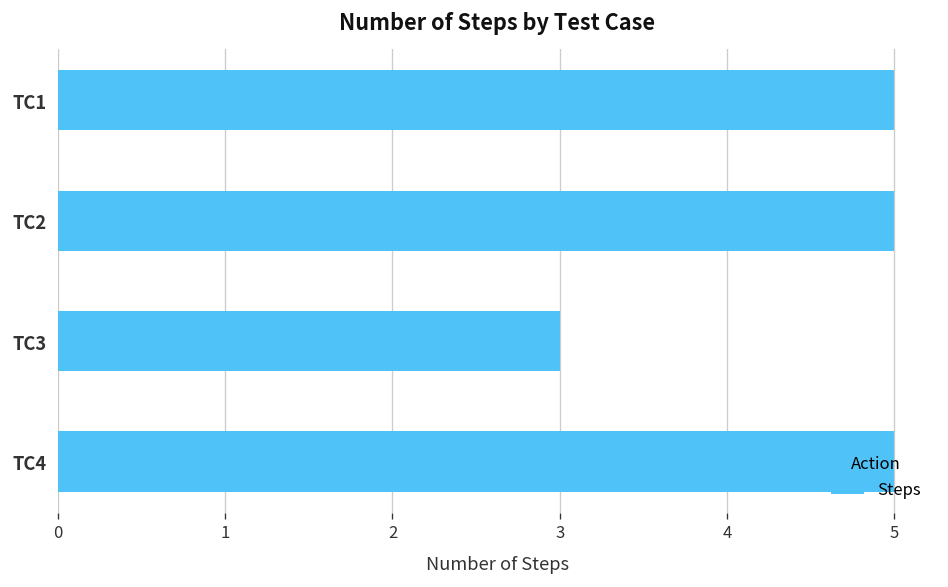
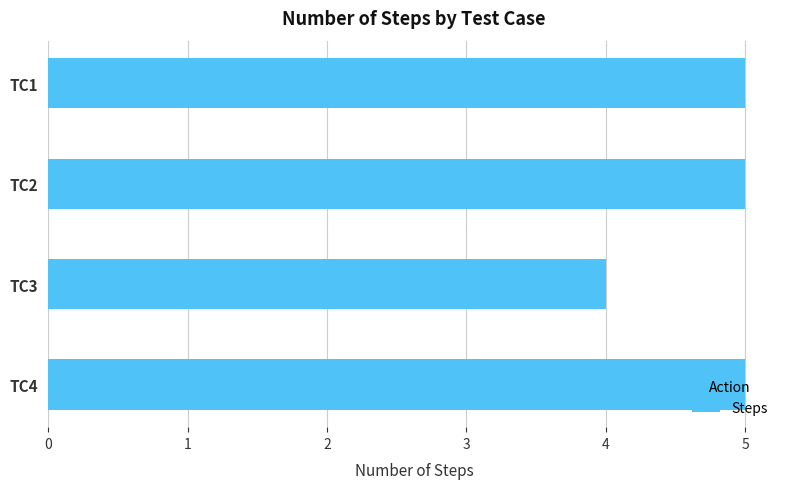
  {
    "TC1": 5,
    "TC2": 5,
-   "TC3": 3,
+   "TC3": 4,
    "TC4": 5
  }
